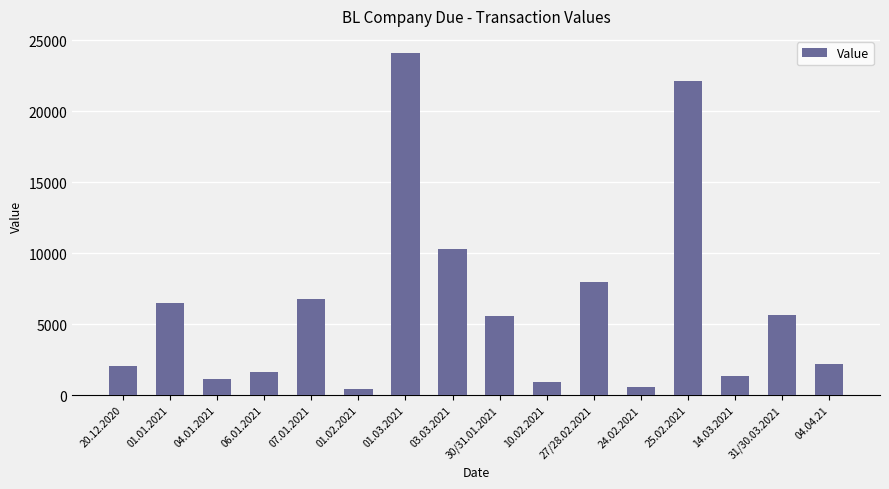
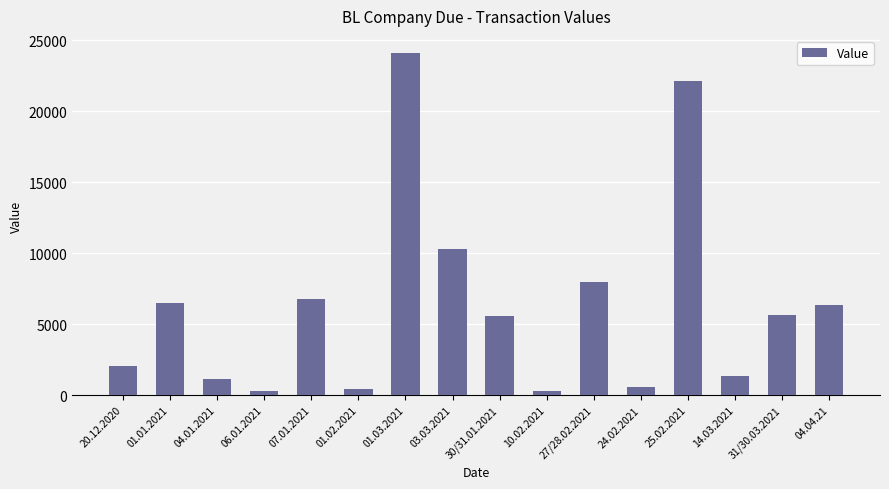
  {
    "20.12.2020": 2100,
    "01.01.2021": 6500,
    "04.01.2021": 1200,
-   "06.01.2021": 1700,
+   "06.01.2021": 300,
    "07.01.2021": 6800,
    "01.02.2021": 400,
    "01.03.2021": 24100,
    "03.03.2021": 10300,
    "30/31.01.2021": 5500,
-   "10.02.2021": 900,
+   "10.02.2021": 300,
    "27/28.02.2021": 8000,
    "24.02.2021": 600,
    "25.02.2021": 22100,
    "14.03.2021": 1400,
    "31/30.03.2021": 5600,
-   "04.04.21": 2200
+   "04.04.21": 6300
  }
